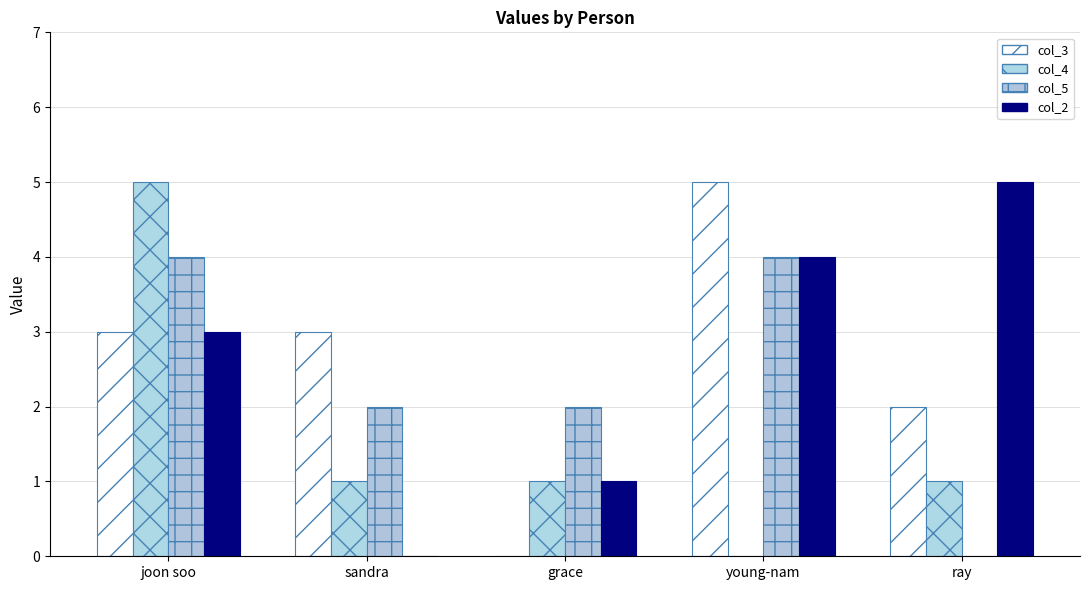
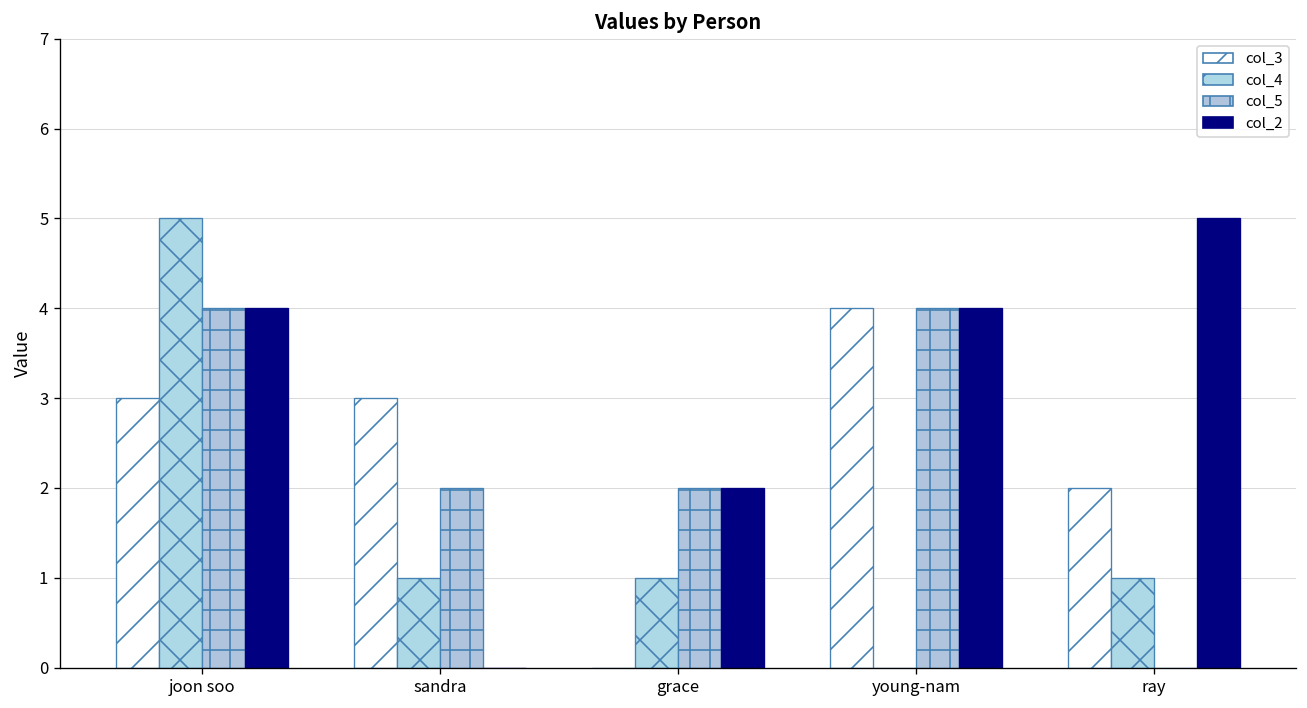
  {
    "col_3": {
      "joon soo": 3,
      "sandra": 3,
      "grace": 0,
-     "young-nam": 5,
+     "young-nam": 4,
      "ray": 2
    },
    "col_2": {
-     "joon soo": 3,
+     "joon soo": 4,
      "sandra": 0,
-     "grace": 1,
+     "grace": 2,
      "young-nam": 4,
      "ray": 5
    }
  }
